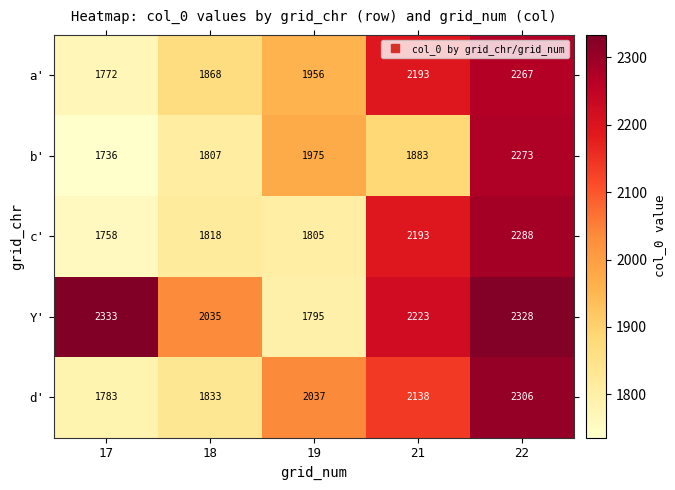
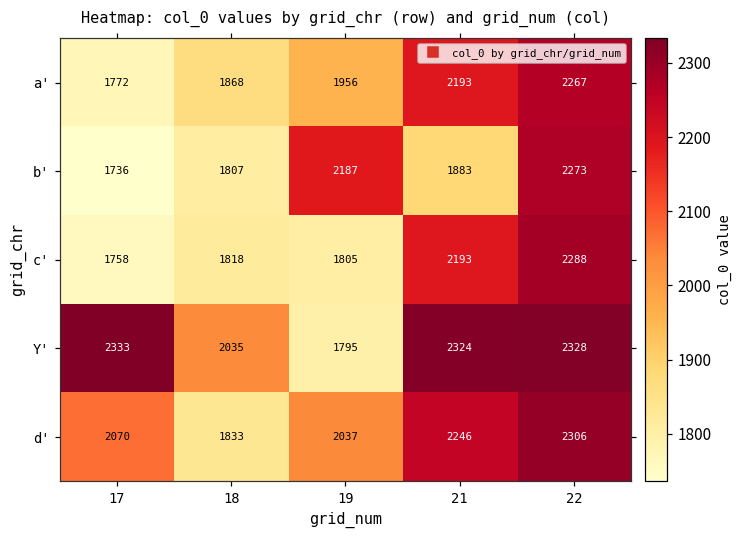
  {
    "a'": {
      "17": 1772,
      "18": 1868,
      "19": 1956,
      "21": 2193,
      "22": 2267
    },
    "b'": {
      "17": 1736,
      "18": 1807,
-     "19": 1975,
+     "19": 2187,
      "21": 1883,
      "22": 2273
    },
    "c'": {
      "17": 1758,
      "18": 1818,
      "19": 1805,
      "21": 2193,
      "22": 2288
    },
    "Y'": {
      "17": 2333,
      "18": 2035,
      "19": 1795,
-     "21": 2223,
+     "21": 2324,
      "22": 2328
    },
    "d'": {
-     "17": 1783,
+     "17": 2070,
      "18": 1833,
      "19": 2037,
-     "21": 2138,
+     "21": 2246,
      "22": 2306
    }
  }
